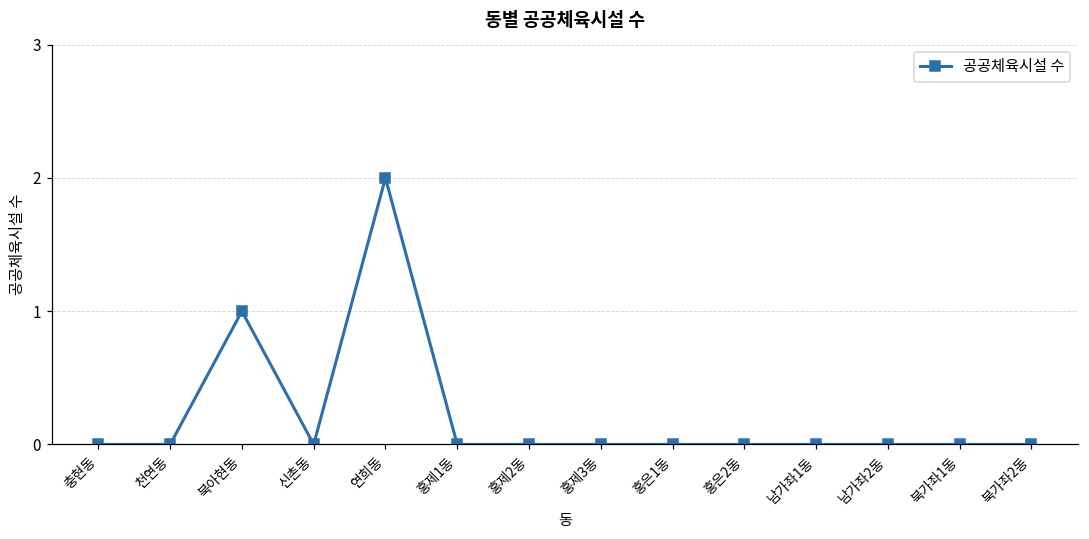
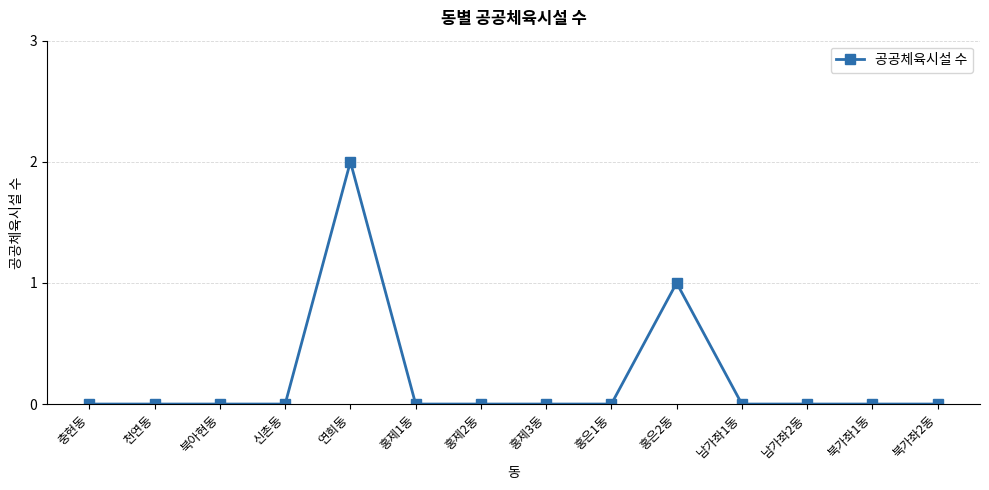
  {
    "충현동": 0,
    "천연동": 0,
-   "북아현동": 1,
+   "북아현동": 0,
    "신촌동": 0,
    "연희동": 2,
    "홍제1동": 0,
    "홍제2동": 0,
    "홍제3동": 0,
    "홍은1동": 0,
-   "홍은2동": 0,
+   "홍은2동": 1,
    "남가좌1동": 0,
    "남가좌2동": 0,
    "북가좌1동": 0,
    "북가좌2동": 0
  }
